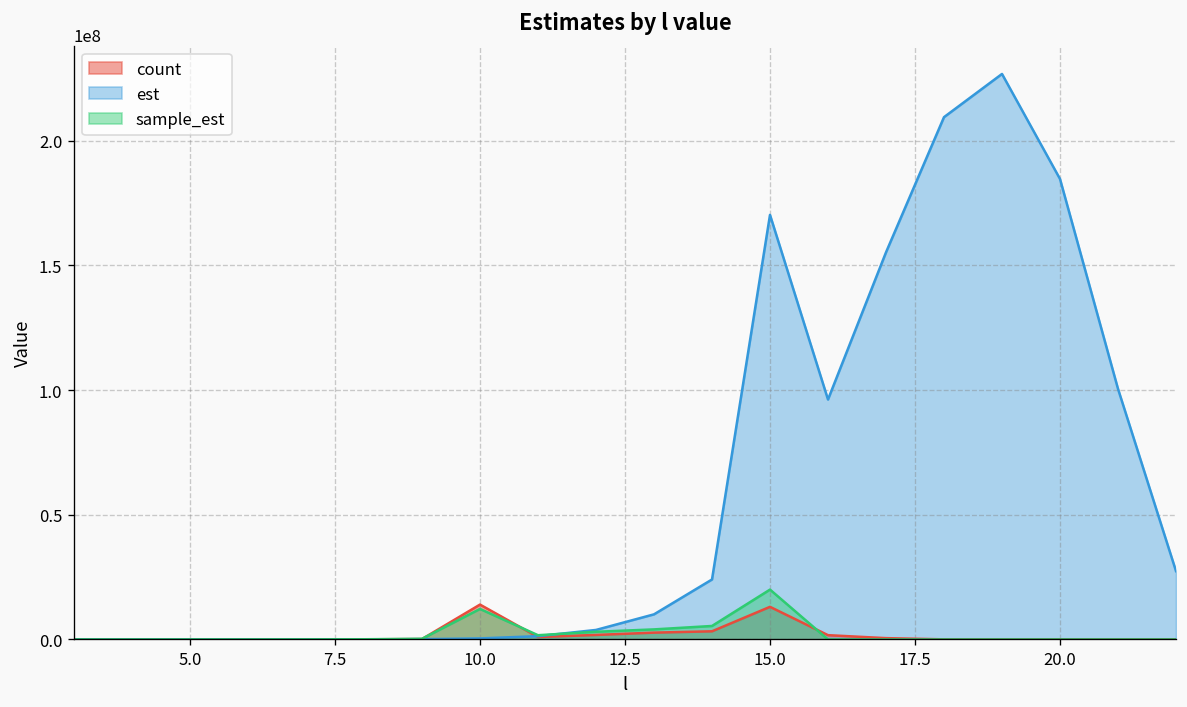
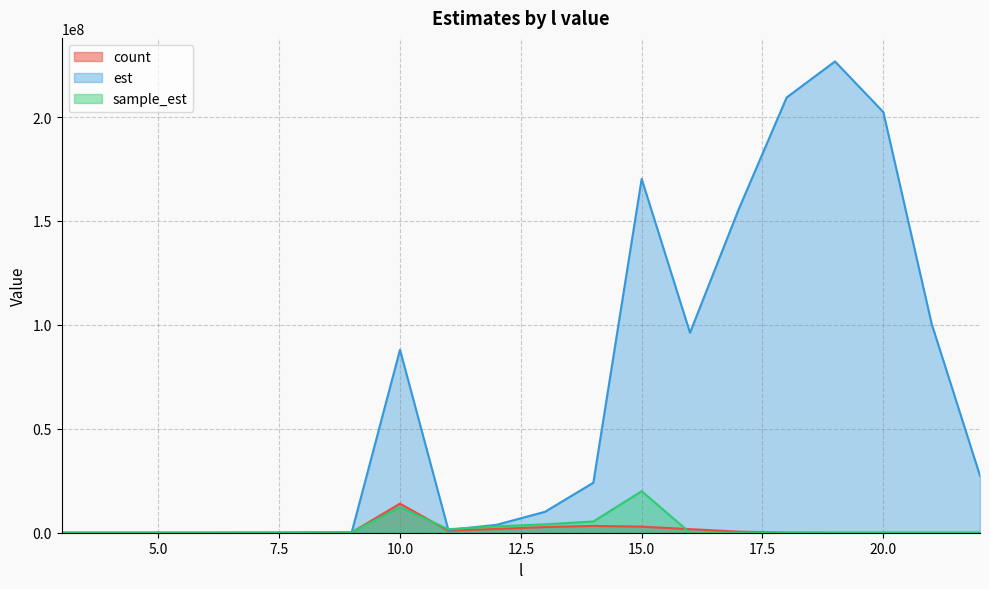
  {
    "count": {
      "10.0": 14000000,
-     "15.0": 13000000
+     "15.0": 3000000
    },
    "est": {
-     "10.0": 0,
+     "10.0": 88000000,
      "15.0": 170000000,
-     "20.0": 185000000
+     "20.0": 202000000
    },
    "sample_est": {
      "10.0": 12000000,
      "15.0": 20000000
    }
  }
